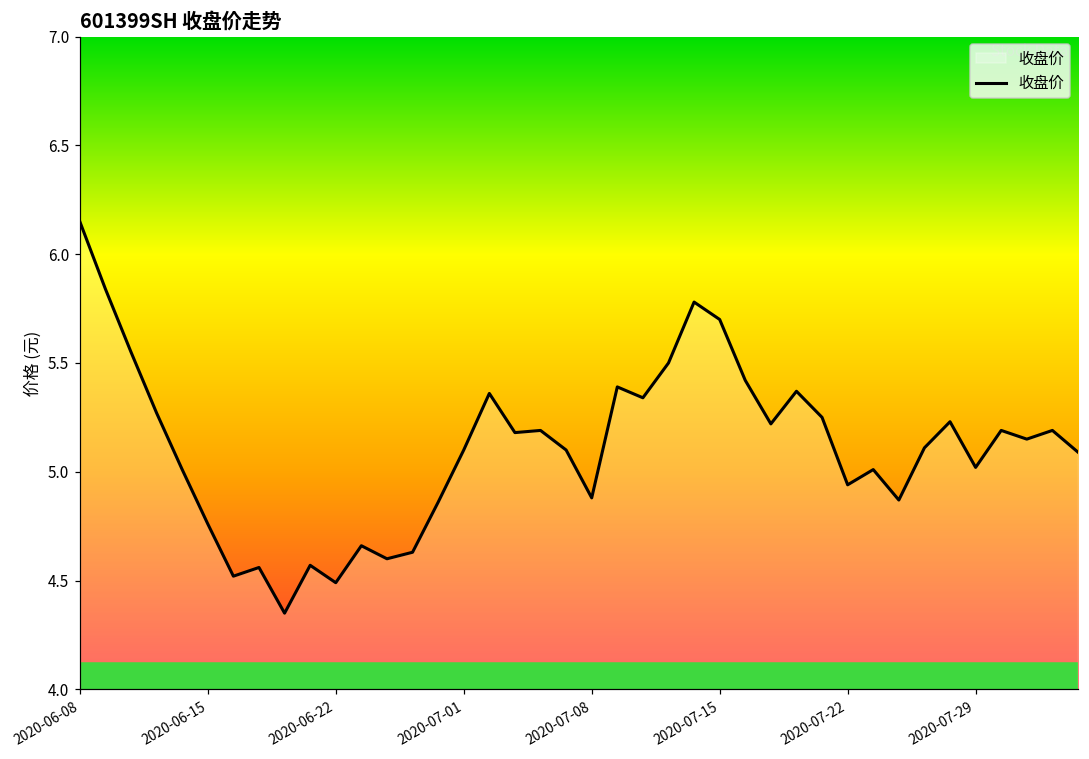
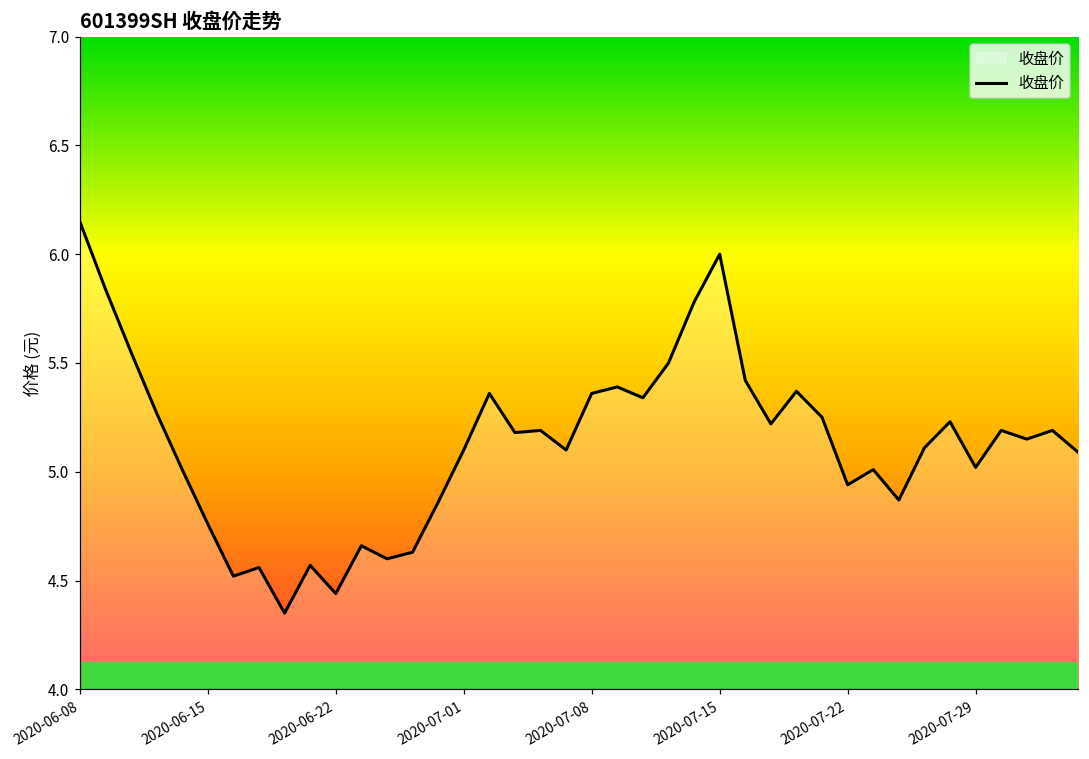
  {
    "2020-06-08": 6.15,
    "2020-06-15": 4.76,
-   "2020-06-22": 4.49,
+   "2020-06-22": 4.44,
    "2020-07-01": 5.10,
-   "2020-07-08": 4.88,
-   "2020-07-15": 5.7,
+   "2020-07-08": 5.36,
+   "2020-07-15": 6.0,
    "2020-07-22": 4.94,
    "2020-07-29": 5.02
  }
